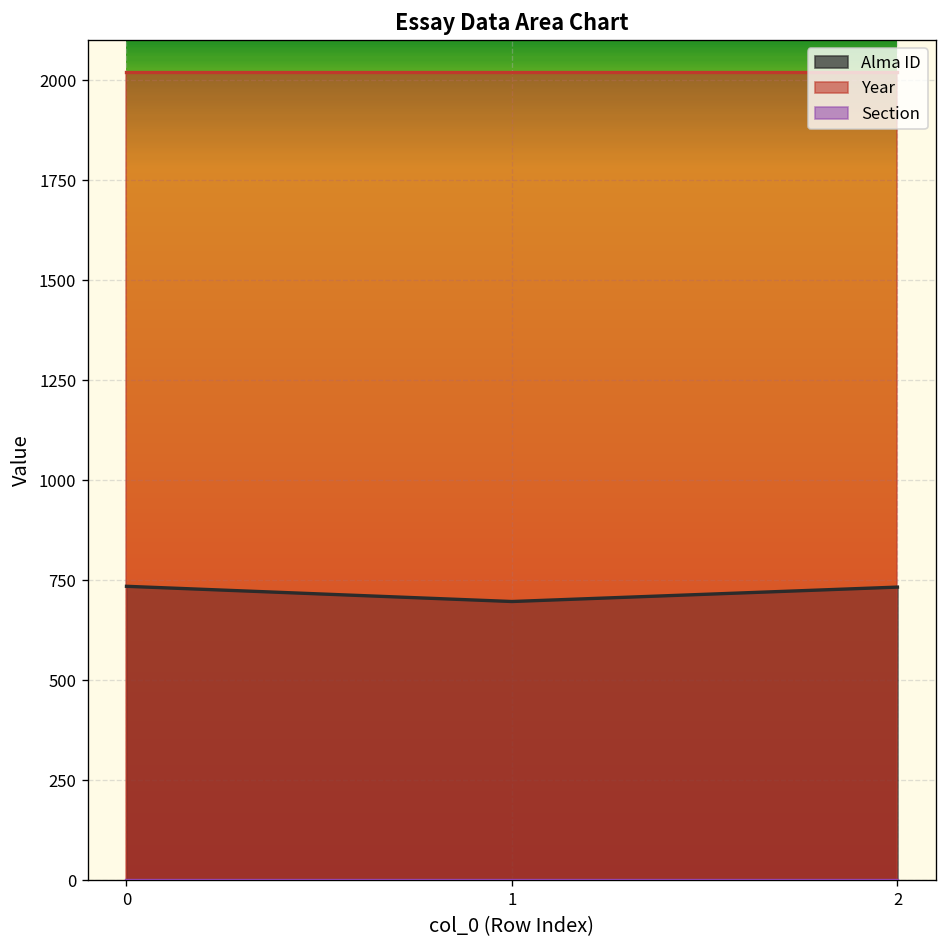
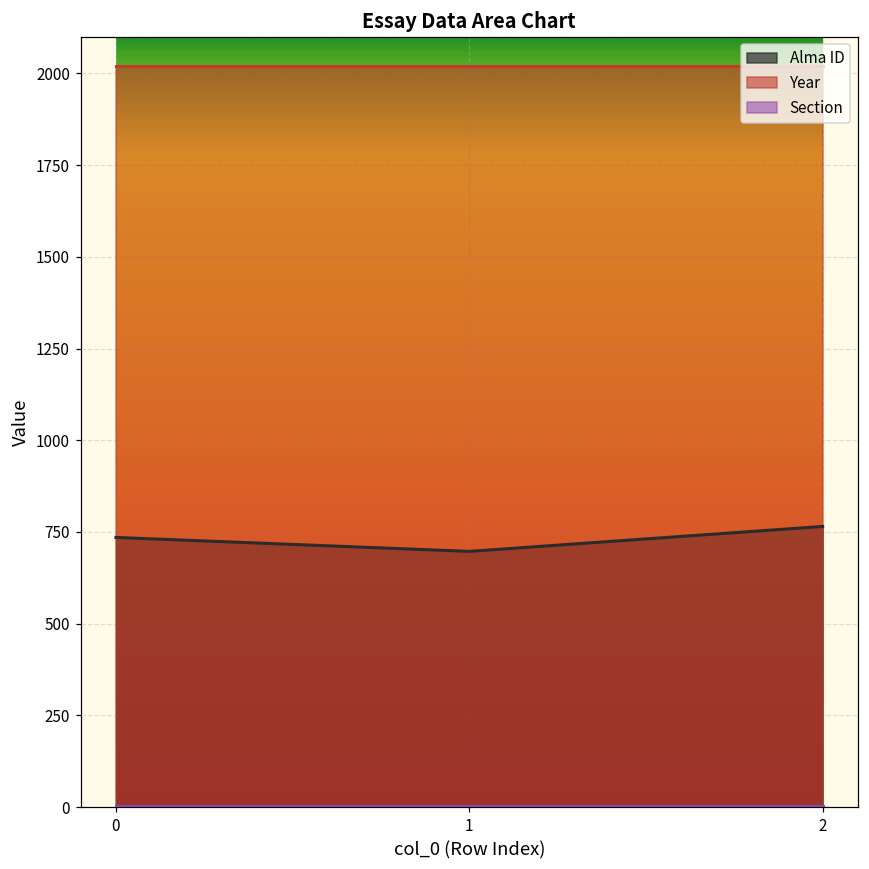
  {
    "Alma ID": {
      "0": 740,
      "1": 700,
-     "2": 730
+     "2": 770
    },
    "Year": {
      "0": 2020,
      "1": 2020
    },
    "Section": {
      "0": 0,
      "1": 0,
      "2": 0
    }
  }
